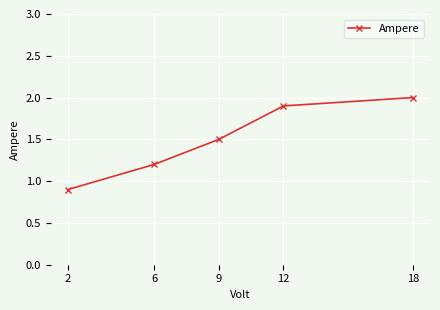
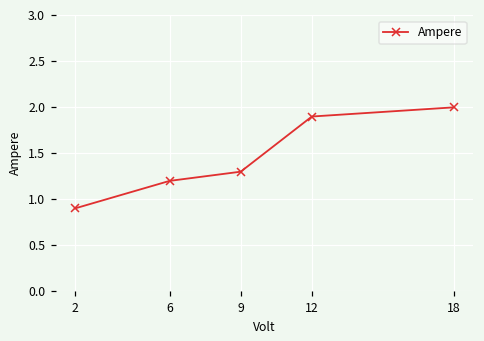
  {
    "2": 0.9,
    "6": 1.2,
-   "9": 1.5,
+   "9": 1.3,
    "12": 1.9,
    "18": 2.0
  }
